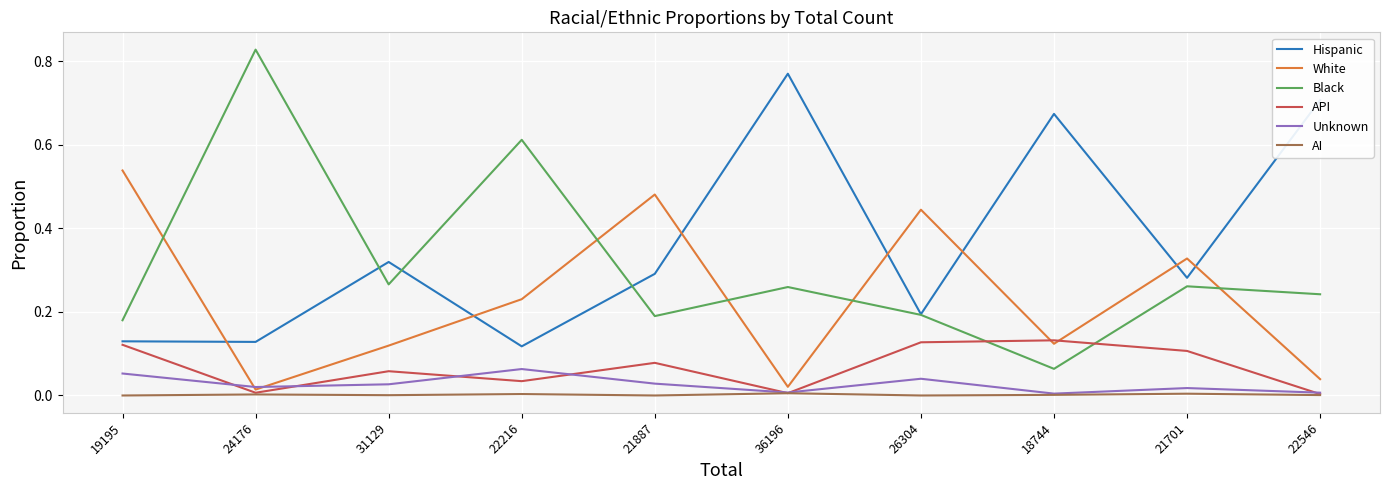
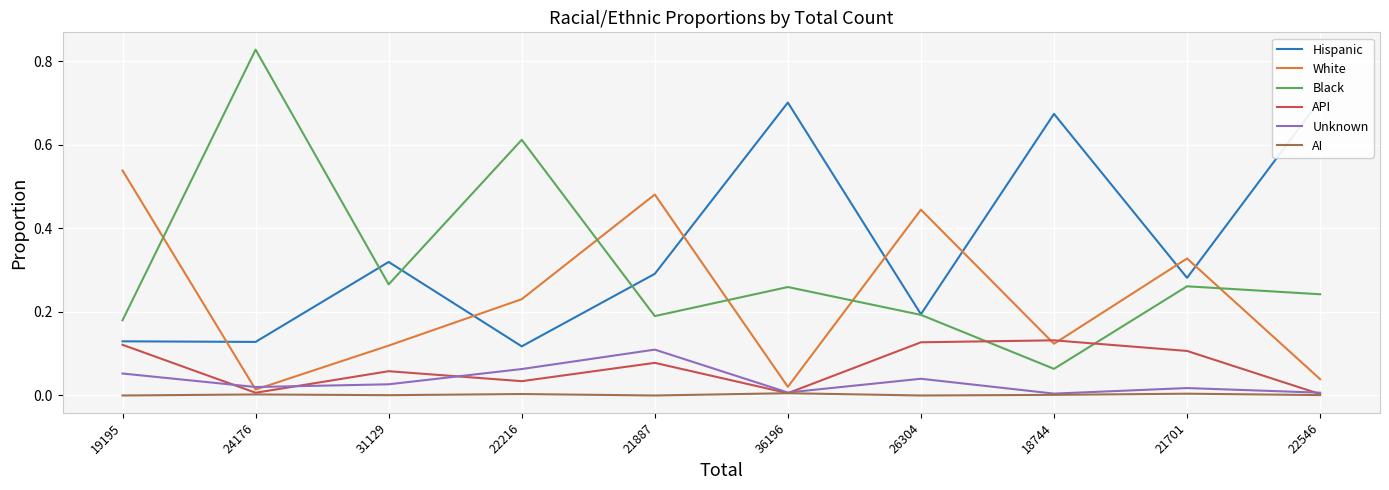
  {
    "Hispanic": {
      "19195": 0.13,
      "24176": 0.13,
      "31129": 0.32,
      "22216": 0.12,
      "21887": 0.29,
-     "36196": 0.77,
+     "36196": 0.70,
      "18744": 0.67,
      "21701": 0.28
    },
    "Black": {
      "19195": 0.18,
      "24176": 0.83,
      "31129": 0.27,
      "22216": 0.61,
      "21887": 0.19,
      "36196": 0.26,
      "18744": 0.06,
      "21701": 0.26,
      "22546": 0.24
    },
    "Unknown": {
      "19195": 0.05,
      "24176": 0.02,
      "31129": 0.03,
      "22216": 0.06,
-     "21887": 0.03,
+     "21887": 0.11,
      "26304": 0.04,
      "21701": 0.02
    }
  }
